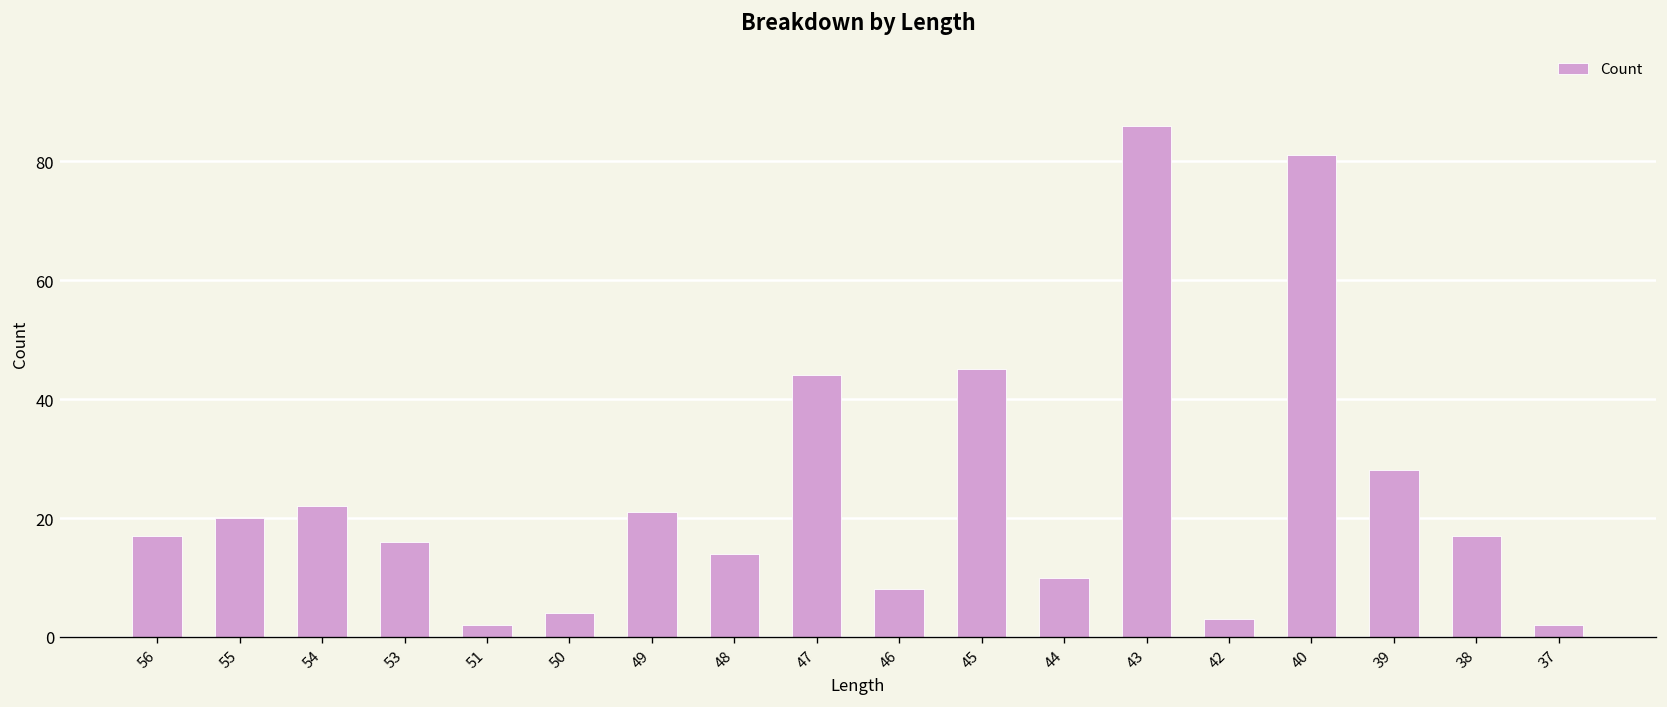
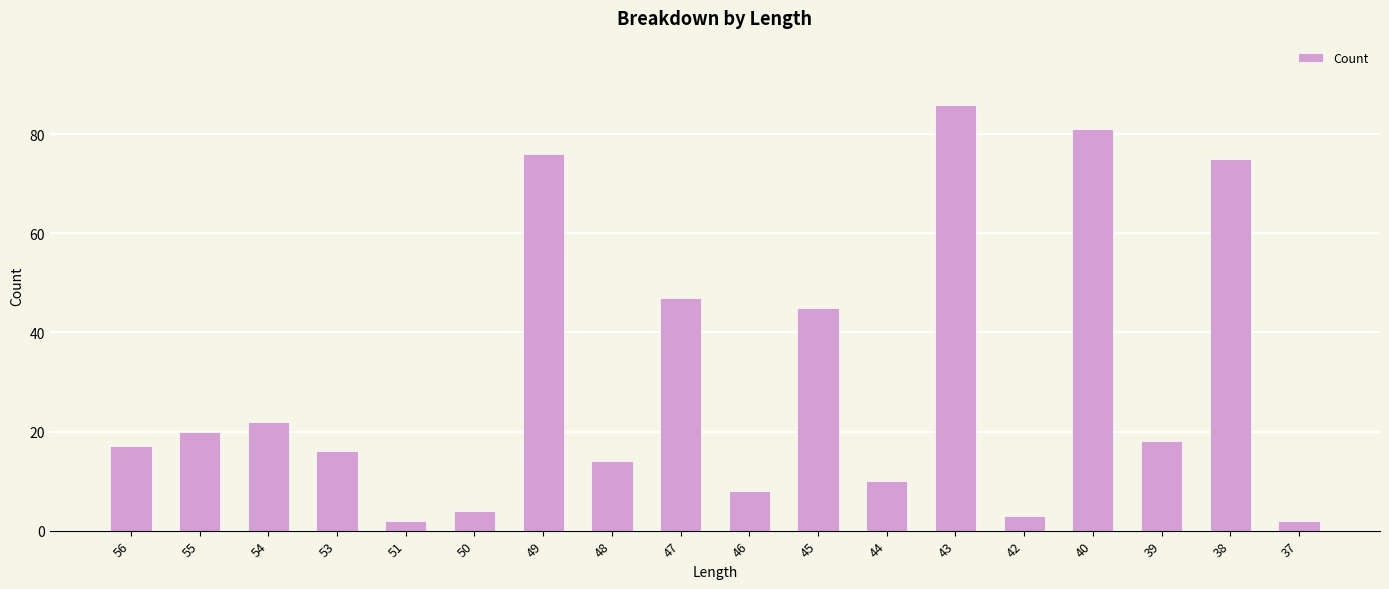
  {
    "56": 17,
    "55": 20,
    "54": 22,
    "53": 16,
    "51": 2,
    "50": 4,
-   "49": 21,
+   "49": 76,
    "48": 14,
-   "47": 44,
+   "47": 47,
    "46": 8,
    "45": 45,
    "44": 10,
    "43": 86,
    "42": 3,
    "40": 81,
-   "39": 28,
-   "38": 17,
+   "39": 18,
+   "38": 75,
    "37": 2
  }
